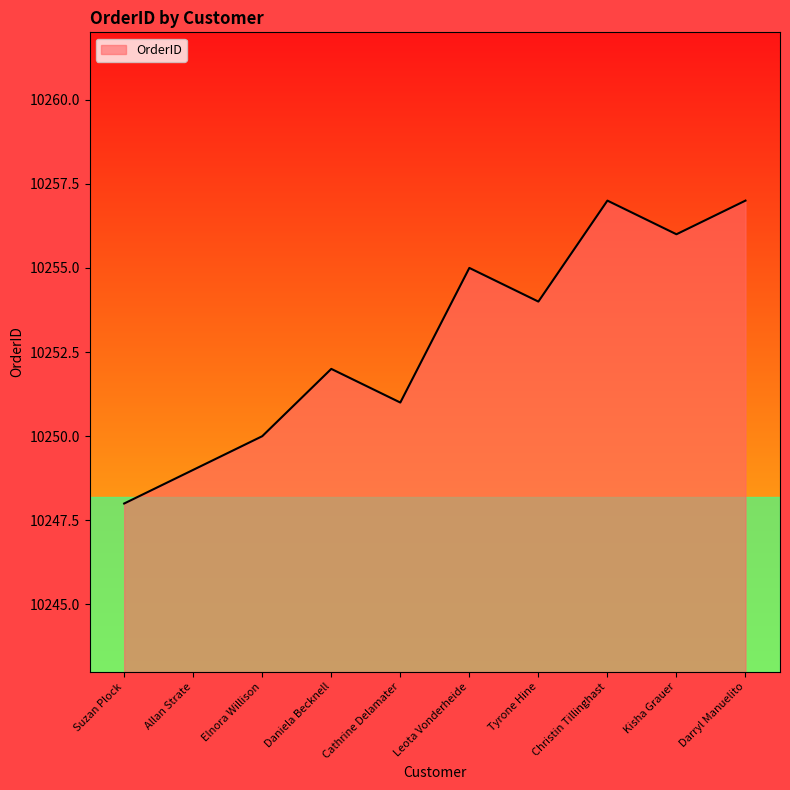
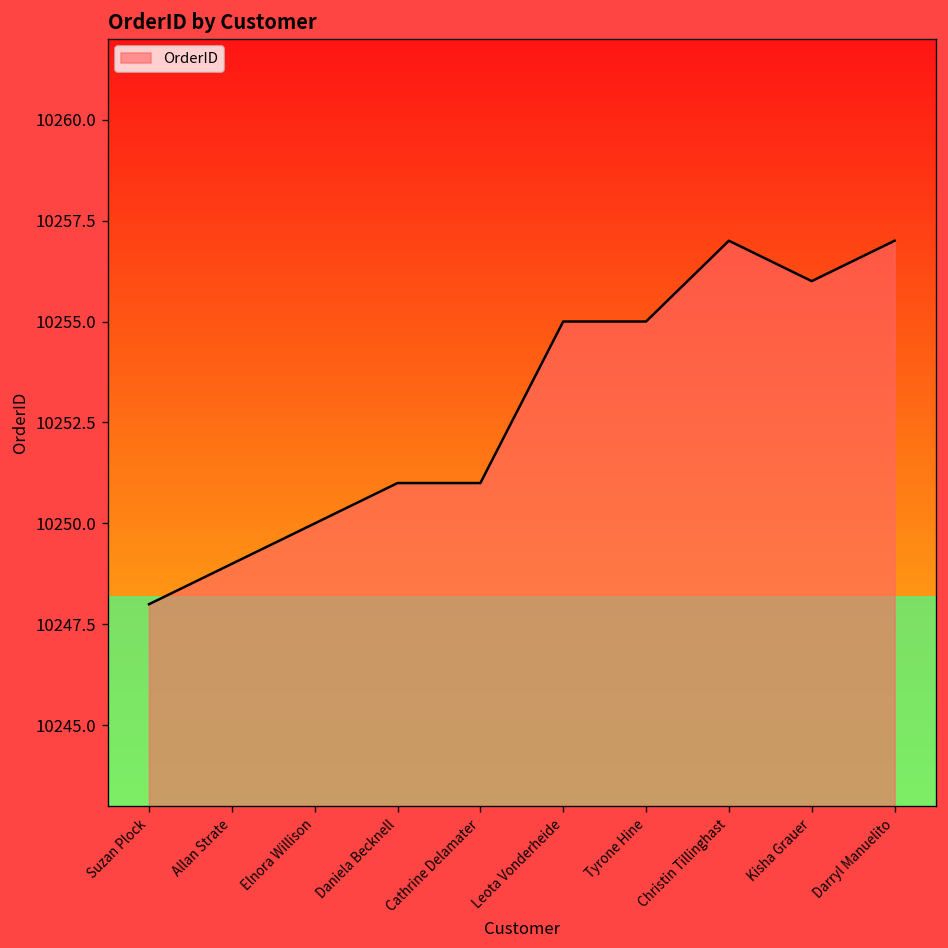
  {
    "Allan Strate": 10249,
    "Elnora Willison": 10250,
-   "Daniela Becknell": 10252,
+   "Daniela Becknell": 10251,
    "Cathrine Delamater": 10251,
    "Leota Vonderheide": 10255,
-   "Tyrone Hine": 10254,
+   "Tyrone Hine": 10255,
    "Christin Tillinghast": 10257,
    "Kisha Grauer": 10256,
    "Darryl Manuelito": 10257
  }
